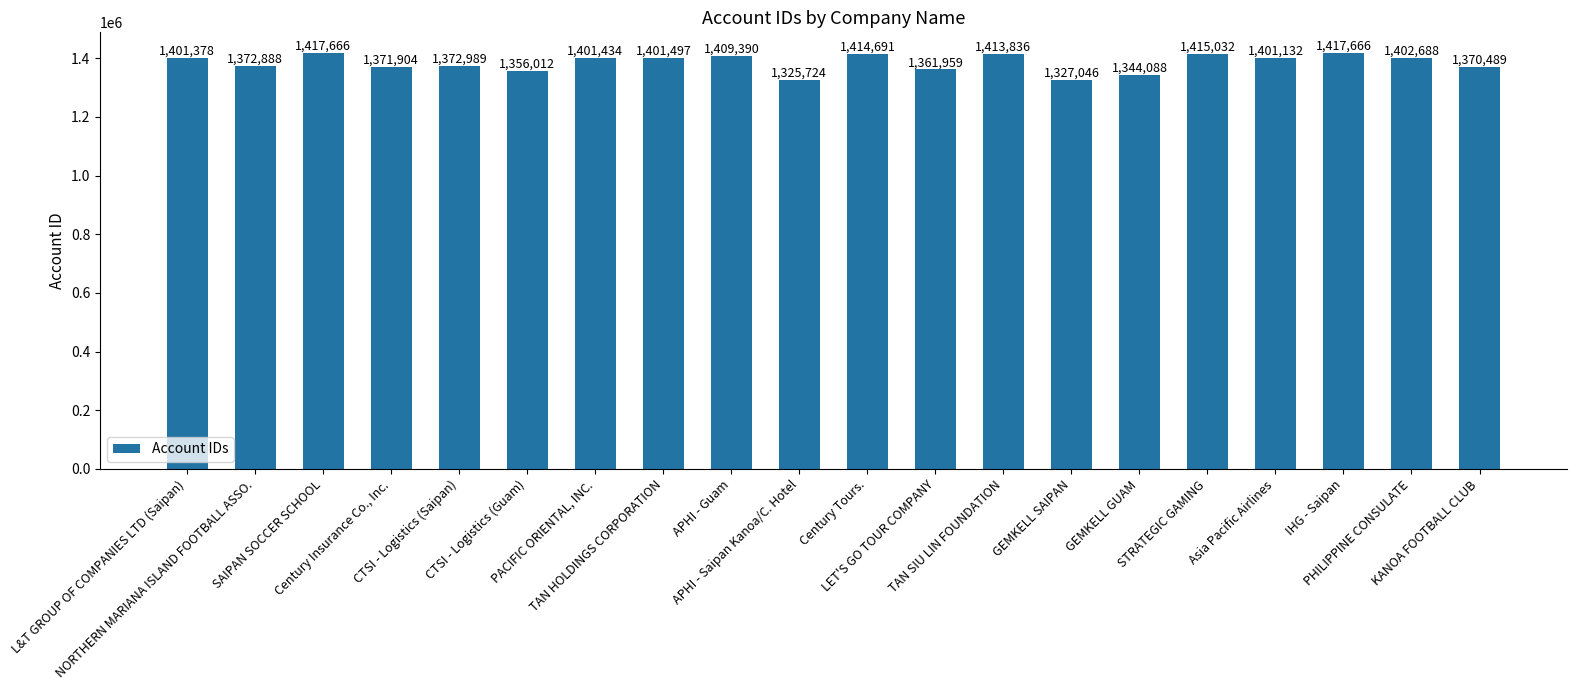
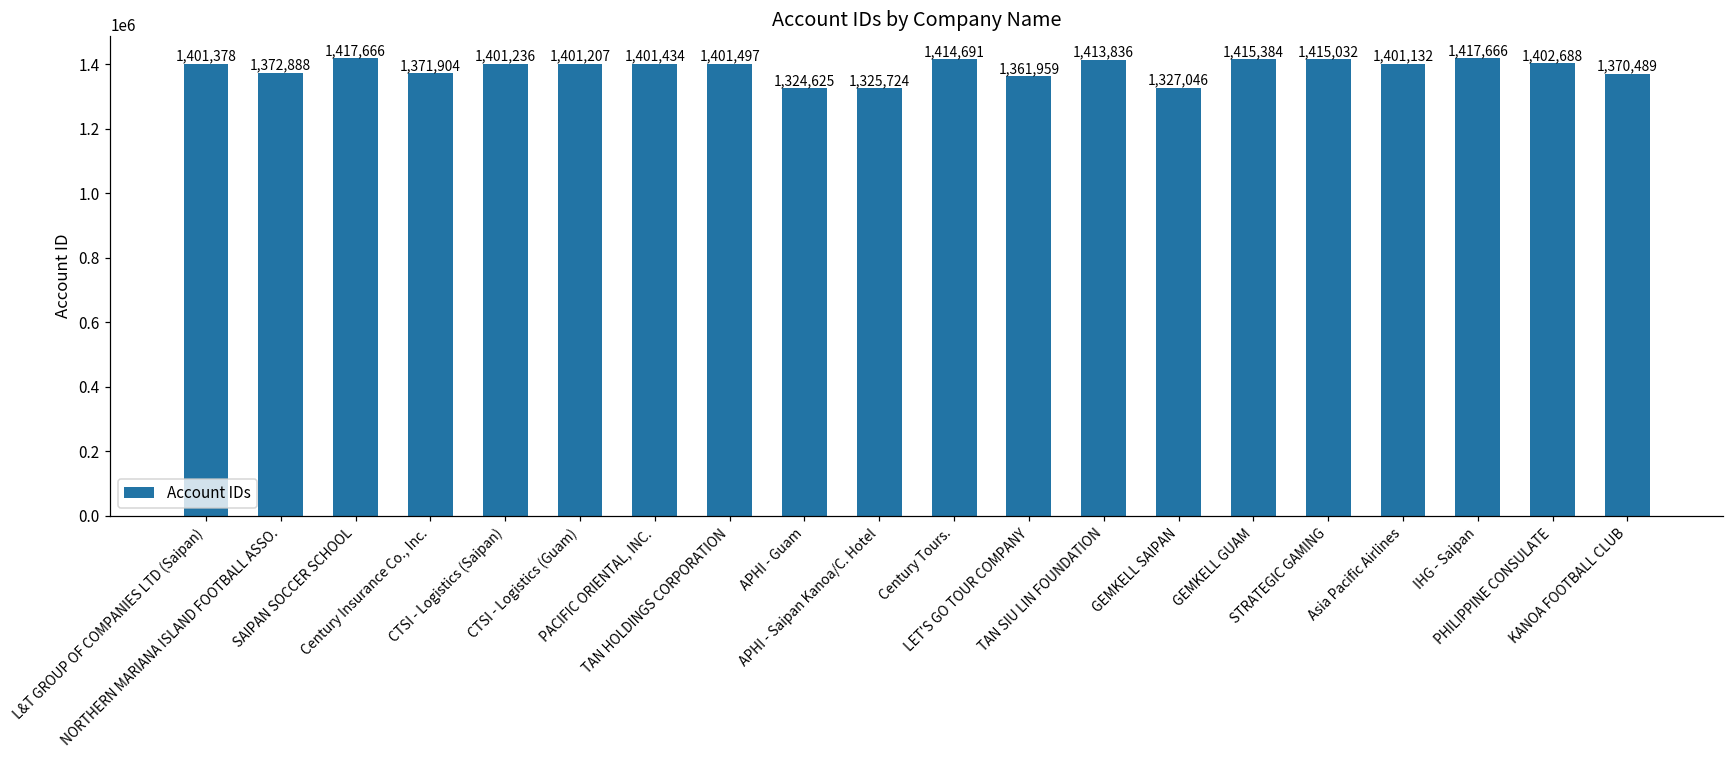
  {
    "L&T GROUP OF COMPANIES LTD (Saipan)": "1,401,378",
    "NORTHERN MARIANA ISLAND FOOTBALL ASSO.": "1,372,888",
    "SAIPAN SOCCER SCHOOL": "1,417,666",
    "Century Insurance Co., Inc.": "1,371,904",
-   "CTSI - Logistics (Saipan)": "1,372,989",
-   "CTSI - Logistics (Guam)": "1,356,012",
+   "CTSI - Logistics (Saipan)": "1,401,236",
+   "CTSI - Logistics (Guam)": "1,401,207",
    "PACIFIC ORIENTAL, INC.": "1,401,434",
    "TAN HOLDINGS CORPORATION": "1,401,497",
-   "APHI - Guam": "1,409,390",
+   "APHI - Guam": "1,324,625",
    "APHI - Saipan Kanoa/C. Hotel": "1,325,724",
    "Century Tours.": "1,414,691",
    "LET'S GO TOUR COMPANY": "1,361,959",
    "TAN SIU LIN FOUNDATION": "1,413,836",
    "GEMKELL SAIPAN": "1,327,046",
-   "GEMKELL GUAM": "1,344,088",
+   "GEMKELL GUAM": "1,415,384",
    "STRATEGIC GAMING": "1,415,032",
    "Asia Pacific Airlines": "1,401,132",
    "IHG - Saipan": "1,417,666",
    "PHILIPPINE CONSULATE": "1,402,688",
    "KANOA FOOTBALL CLUB": "1,370,489"
  }
